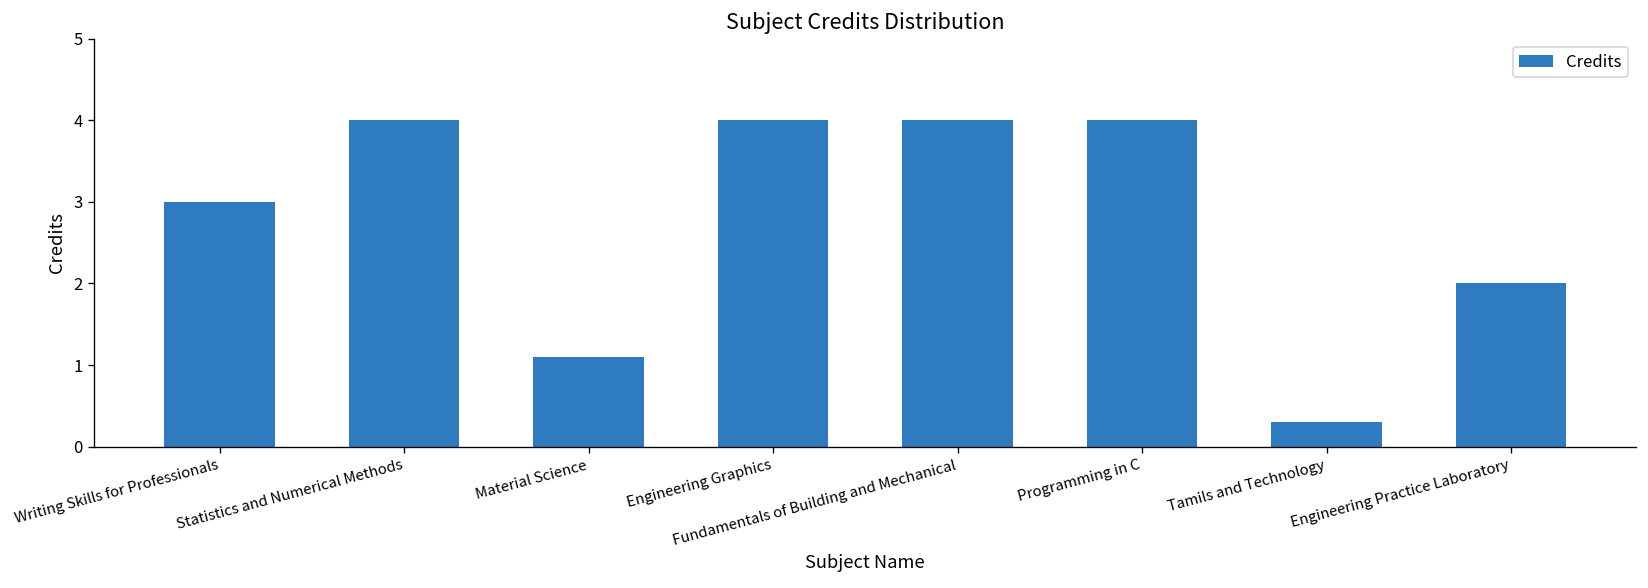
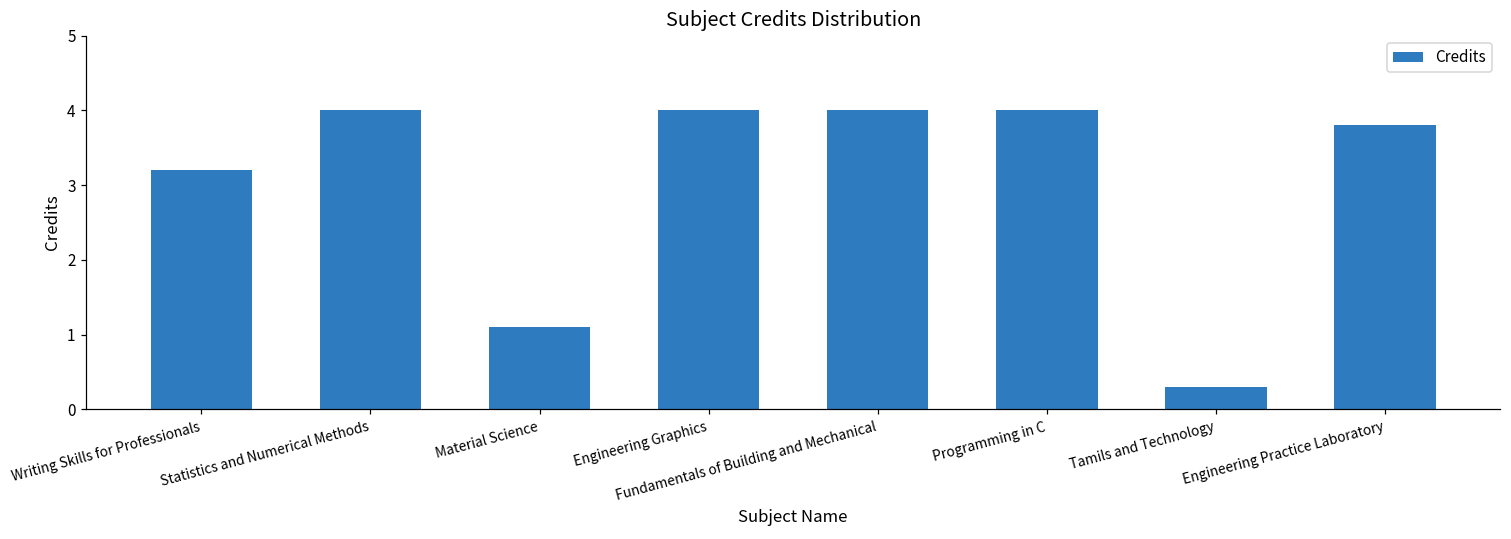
  {
-   "Writing Skills for Professionals": 3.0,
+   "Writing Skills for Professionals": 3.2,
    "Statistics and Numerical Methods": 4.0,
    "Material Science": 1.1,
    "Engineering Graphics": 4.0,
    "Fundamentals of Building and Mechanical": 4.0,
    "Programming in C": 4.0,
    "Tamils and Technology": 0.3,
-   "Engineering Practice Laboratory": 2.0
+   "Engineering Practice Laboratory": 3.8
  }
